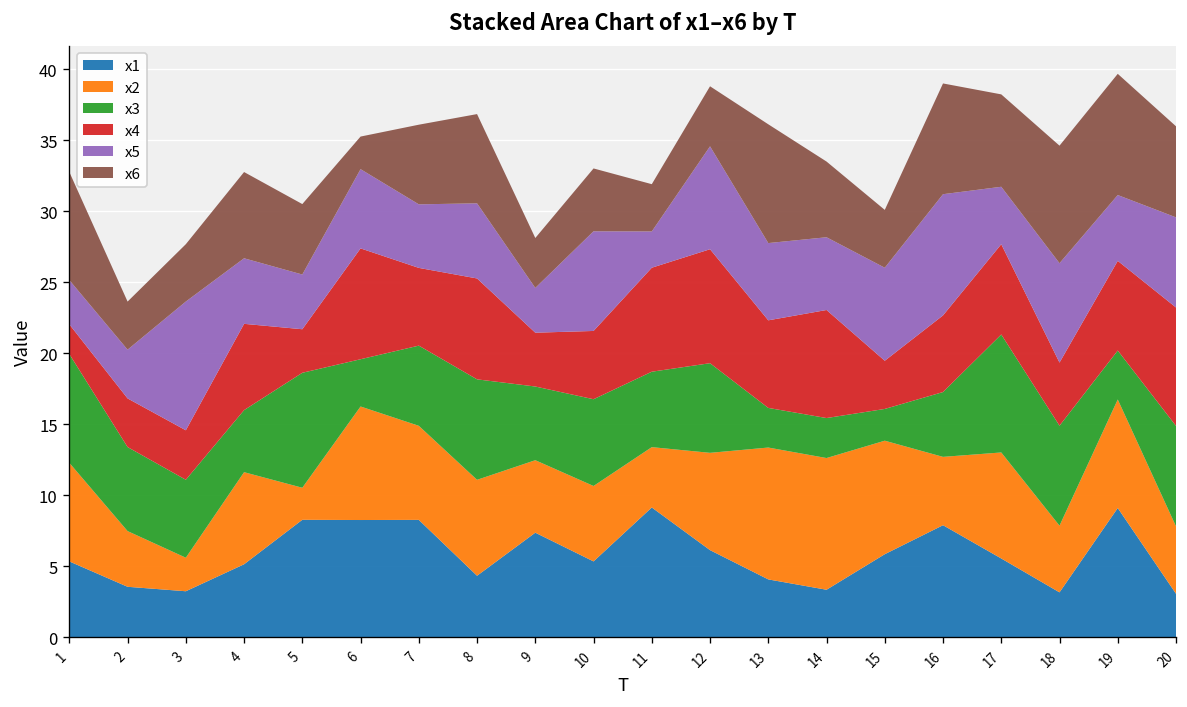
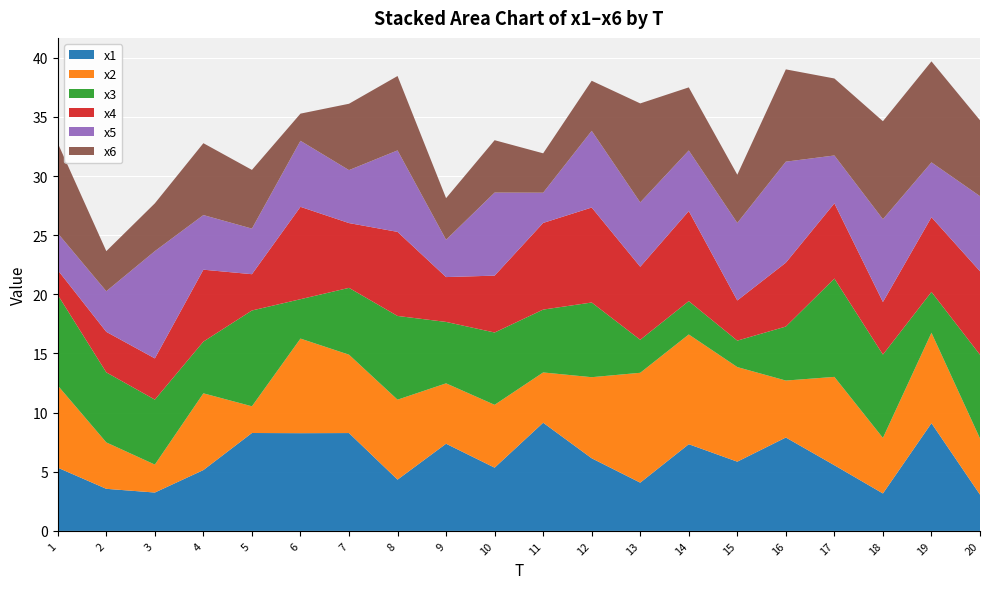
  {
    "x1": {
      "1": 5.3,
      "2": 3.6,
      "3": 3.2,
      "4": 5.1,
      "5": 8.3,
      "6": 8.3,
      "7": 8.3,
      "8": 4.3,
      "9": 7.4,
      "10": 5.3,
      "11": 9.1,
      "12": 6.1,
      "13": 4.1,
-     "14": 3.3,
+     "14": 7.3,
      "15": 5.9,
      "16": 7.9,
      "17": 5.6,
      "18": 3.2,
      "19": 9.1,
      "20": 3.1
    },
    "x2": {
      "1": 6.9,
      "2": 3.9,
      "3": 2.4,
      "4": 6.5,
      "5": 2.3,
      "6": 8.0,
      "7": 6.6,
      "8": 6.8,
      "9": 5.1,
      "10": 5.3,
      "11": 4.3,
      "12": 6.9,
      "13": 9.3,
      "14": 9.3,
      "15": 8.0,
      "16": 4.8,
      "17": 7.5,
      "18": 4.7,
      "19": 7.6,
      "20": 4.7
    },
    "x3": {
      "1": 7.7,
      "2": 5.9,
      "3": 5.5,
      "4": 4.4,
      "5": 8.1,
      "6": 3.3,
      "7": 5.6,
      "8": 7.1,
      "9": 5.2,
      "10": 6.1,
      "11": 5.3,
      "12": 6.3,
      "13": 2.8,
      "14": 2.8,
      "15": 2.2,
      "16": 4.6,
      "17": 8.3,
      "18": 7.0,
      "19": 3.4,
      "20": 7.1
    },
    "x4": {
      "1": 2.1,
      "2": 3.4,
      "3": 3.5,
      "4": 6.1,
      "5": 3.1,
      "6": 7.8,
      "7": 5.5,
      "8": 7.1,
      "9": 3.8,
      "10": 4.8,
      "11": 7.3,
      "12": 8.0,
      "13": 6.2,
      "14": 7.6,
      "15": 3.4,
      "16": 5.4,
      "17": 6.4,
      "18": 4.4,
      "19": 6.3,
-     "20": 8.3
+     "20": 7.1
    },
    "x5": {
      "1": 3.1,
      "2": 3.4,
      "3": 9.1,
      "4": 4.6,
      "5": 3.9,
      "6": 5.6,
      "7": 4.5,
-     "8": 5.3,
+     "8": 6.9,
      "9": 3.2,
      "10": 7.0,
      "11": 2.6,
-     "12": 7.2,
+     "12": 6.5,
      "13": 5.4,
      "14": 5.1,
      "15": 6.6,
      "16": 8.5,
      "17": 4.0,
      "18": 7.0,
      "19": 4.6,
      "20": 6.3
    },
    "x6": {
      "1": 7.6,
      "2": 3.4,
      "3": 4.0,
      "4": 6.1,
      "5": 5.0,
      "6": 2.3,
      "7": 5.6,
      "8": 6.3,
      "9": 3.5,
      "10": 4.4,
      "11": 3.3,
      "12": 4.2,
      "13": 8.4,
      "14": 5.3,
      "15": 4.1,
      "16": 7.8,
      "17": 6.5,
      "18": 8.3,
      "19": 8.5,
      "20": 6.4
    }
  }
